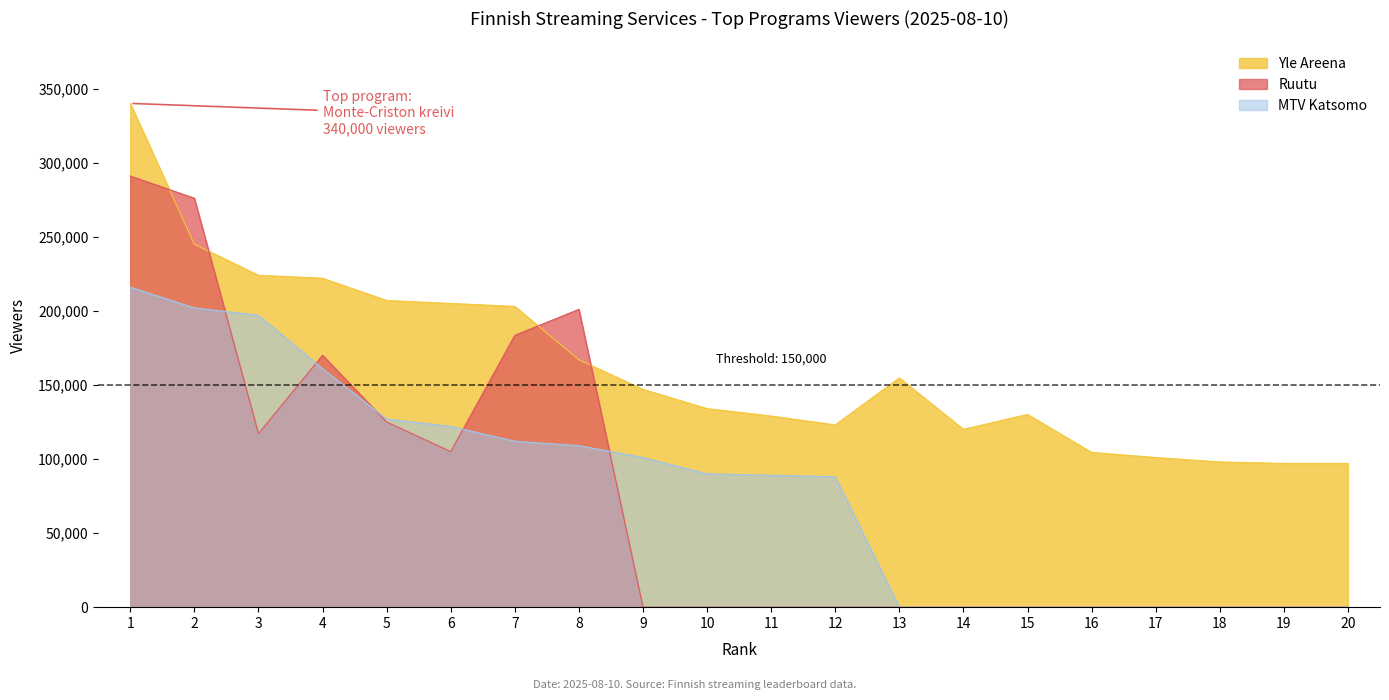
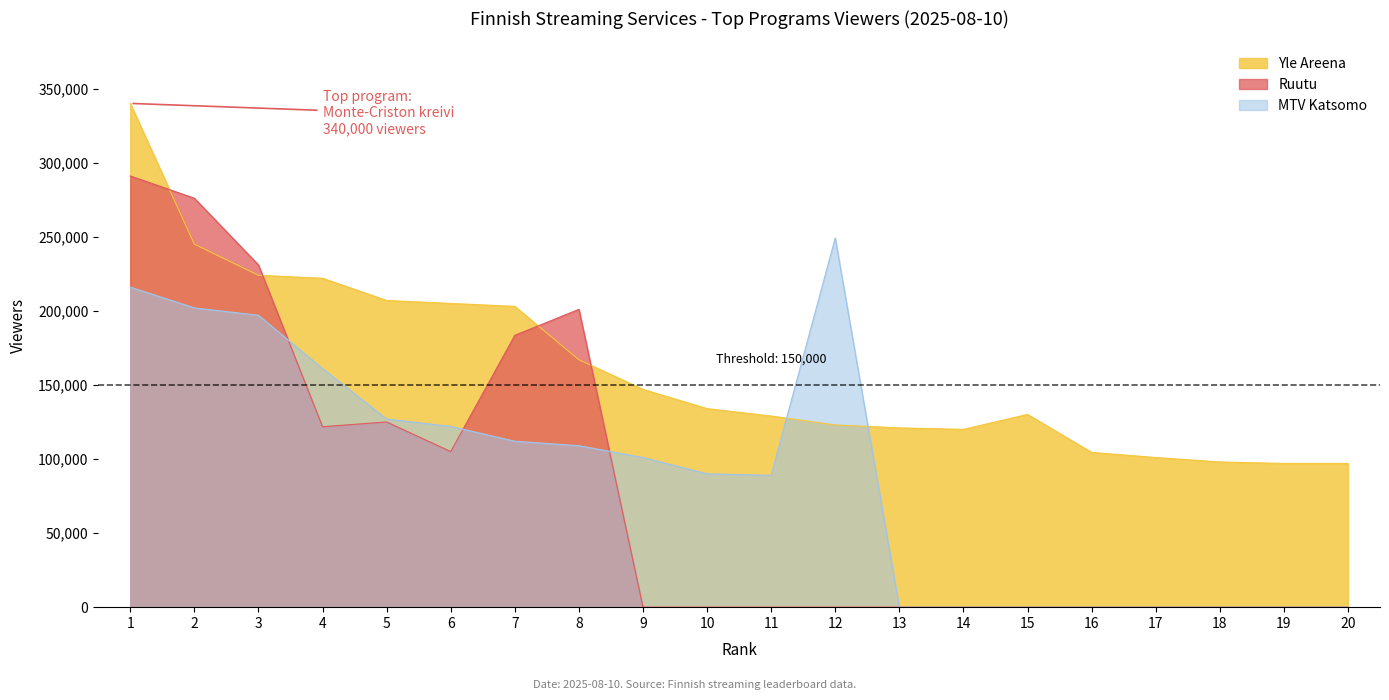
  {
    "Yle Areena": {
      "2": "245,000",
      "3": "224,000",
      "4": "222,000",
      "5": "207,000",
      "6": "205,000",
      "7": "203,000",
      "8": "167,000",
      "9": "147,000",
      "10": "134,000",
      "11": "129,000",
      "12": "123,000",
-     "13": "155,000",
+     "13": "121,000",
      "14": "120,000",
      "15": "130,000",
      "16": "104,000",
      "17": "101,000",
      "18": "98,000",
      "19": "97,000",
      "20": "97,000"
    },
    "Ruutu": {
      "1": "291,000",
      "2": "276,000",
-     "3": "117,000",
-     "4": "170,000",
+     "3": "231,000",
+     "4": "122,000",
      "5": "125,000",
      "6": "105,000",
      "7": "183,000",
      "8": "201,000",
      "9": "0",
      "10": "0",
      "11": "0",
      "12": "0"
    },
    "MTV Katsomo": {
      "1": "216,000",
      "2": "202,000",
      "3": "197,000",
      "4": "161,000",
      "5": "127,000",
      "6": "122,000",
      "7": "112,000",
      "8": "109,000",
      "9": "101,000",
      "10": "90,000",
      "11": "89,000",
-     "12": "88,000"
+     "12": "249,000"
    }
  }
